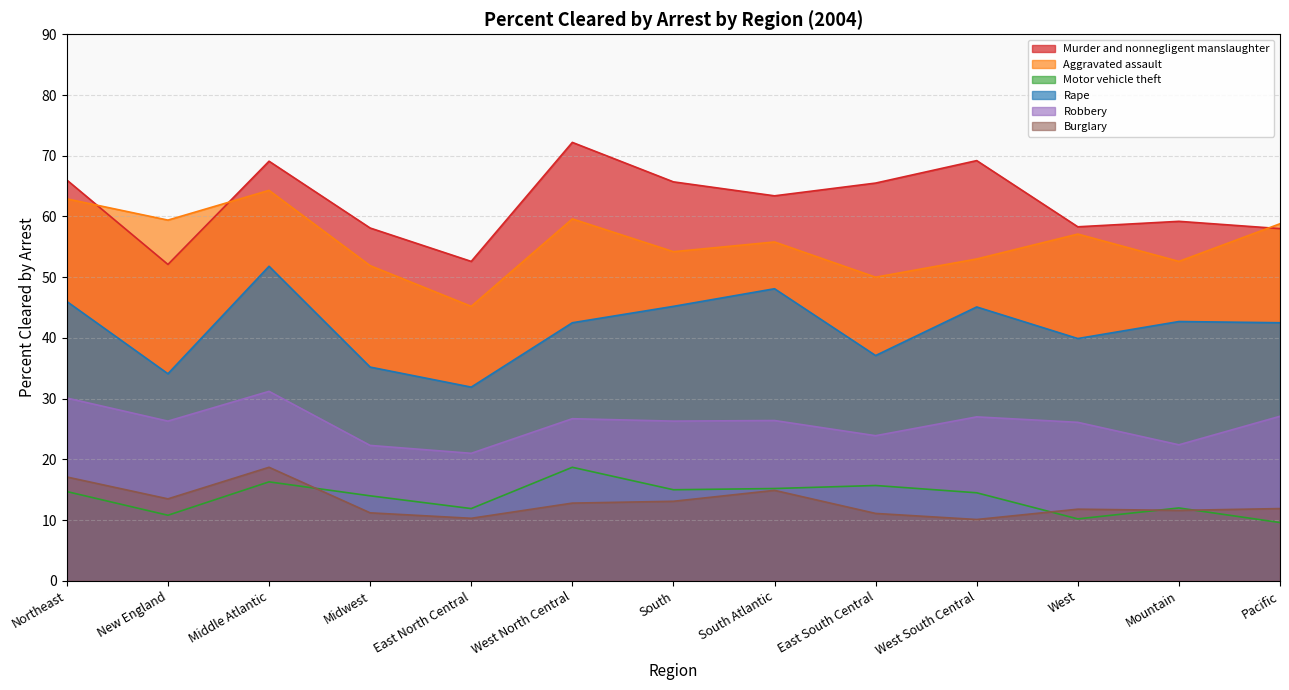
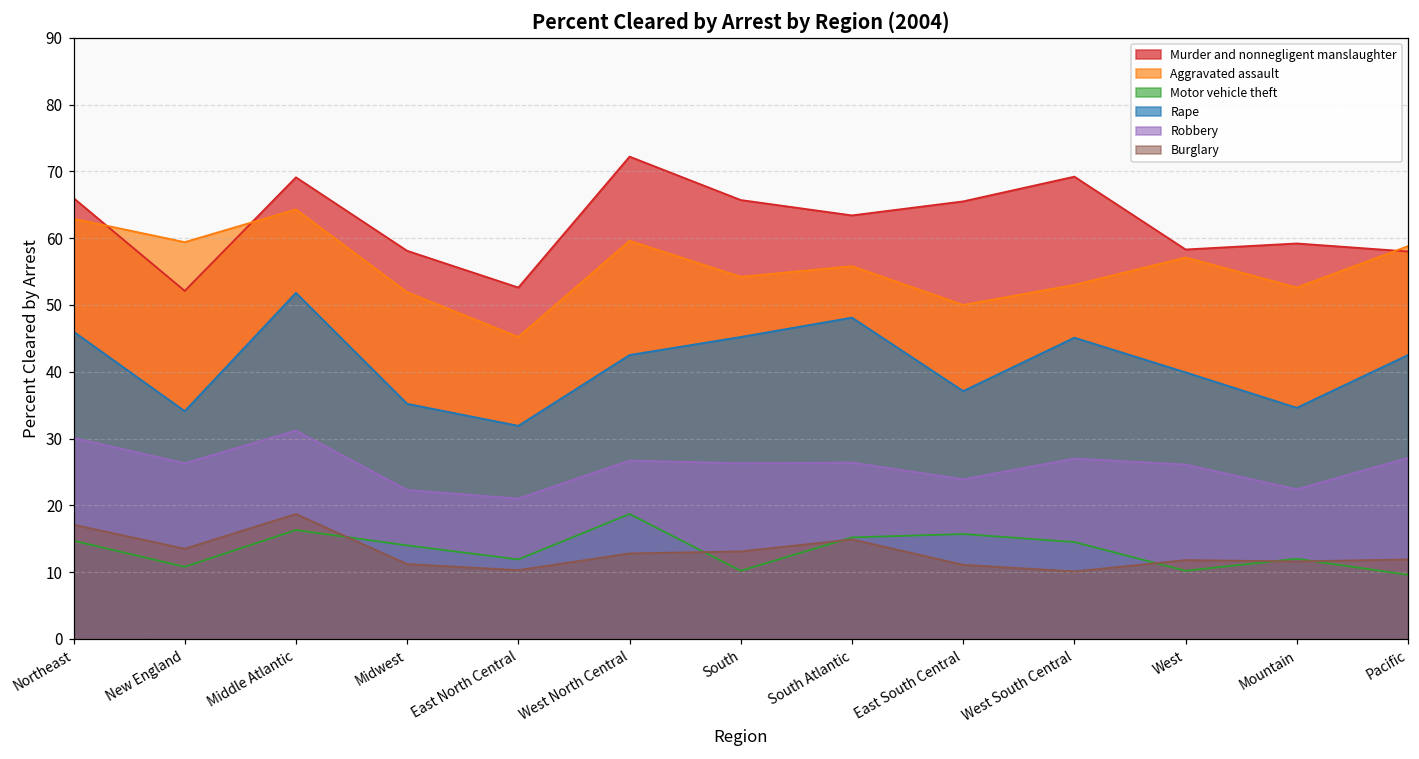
  {
    "Murder and nonnegligent manslaughter": {
      "Northeast": 66,
      "New England": 52,
      "Middle Atlantic": 69,
      "Midwest": 58,
      "East North Central": 53,
      "West North Central": 72,
      "South": 66,
      "South Atlantic": 63,
      "East South Central": 66,
      "West South Central": 69,
      "West": 58,
      "Mountain": 59,
      "Pacific": 58
    },
    "Aggravated assault": {
      "Northeast": 63,
      "New England": 59,
      "Middle Atlantic": 64,
      "Midwest": 52,
      "East North Central": 45,
      "West North Central": 60,
      "South": 54,
      "South Atlantic": 56,
      "East South Central": 50,
      "West South Central": 53,
      "West": 57,
      "Mountain": 53,
      "Pacific": 59
    },
    "Motor vehicle theft": {
      "Northeast": 15,
      "New England": 11,
      "Middle Atlantic": 16,
      "Midwest": 14,
      "East North Central": 12,
      "West North Central": 19,
-     "South": 15,
+     "South": 10,
      "East South Central": 16,
      "West South Central": 15,
      "West": 10,
      "Pacific": 10
    },
    "Rape": {
      "Northeast": 46,
      "New England": 34,
      "Middle Atlantic": 52,
      "Midwest": 35,
      "East North Central": 32,
      "West North Central": 43,
      "South": 45,
      "South Atlantic": 48,
      "East South Central": 37,
      "West South Central": 45,
      "West": 40,
-     "Mountain": 43,
+     "Mountain": 35,
      "Pacific": 43
    },
    "Robbery": {
      "Northeast": 30,
      "New England": 26,
      "Middle Atlantic": 31,
      "Midwest": 22,
      "East North Central": 21,
      "West North Central": 27,
      "South": 26,
      "South Atlantic": 26,
      "East South Central": 24,
      "West South Central": 27,
      "West": 26,
      "Mountain": 22,
      "Pacific": 27
    },
    "Burglary": {
      "Northeast": 17,
      "New England": 14,
      "Middle Atlantic": 19,
      "Midwest": 11,
      "East North Central": 10,
      "West North Central": 13,
      "South": 13,
      "East South Central": 11,
      "West South Central": 10,
      "West": 12,
      "Pacific": 12
    }
  }
